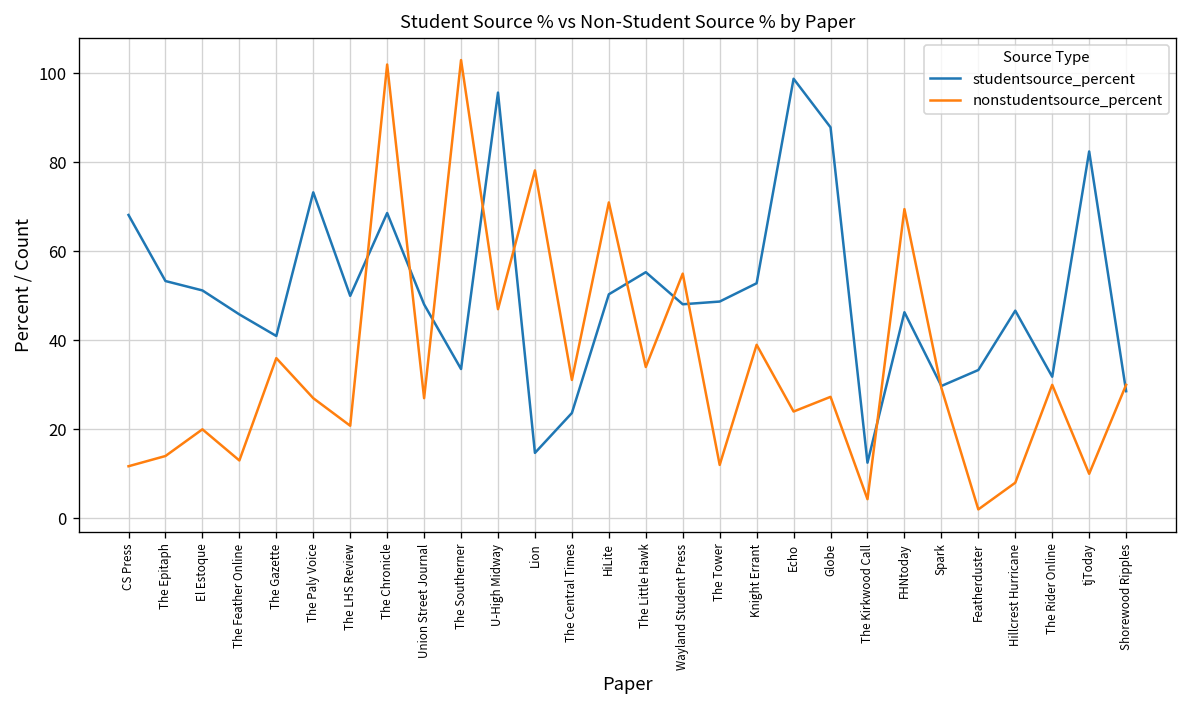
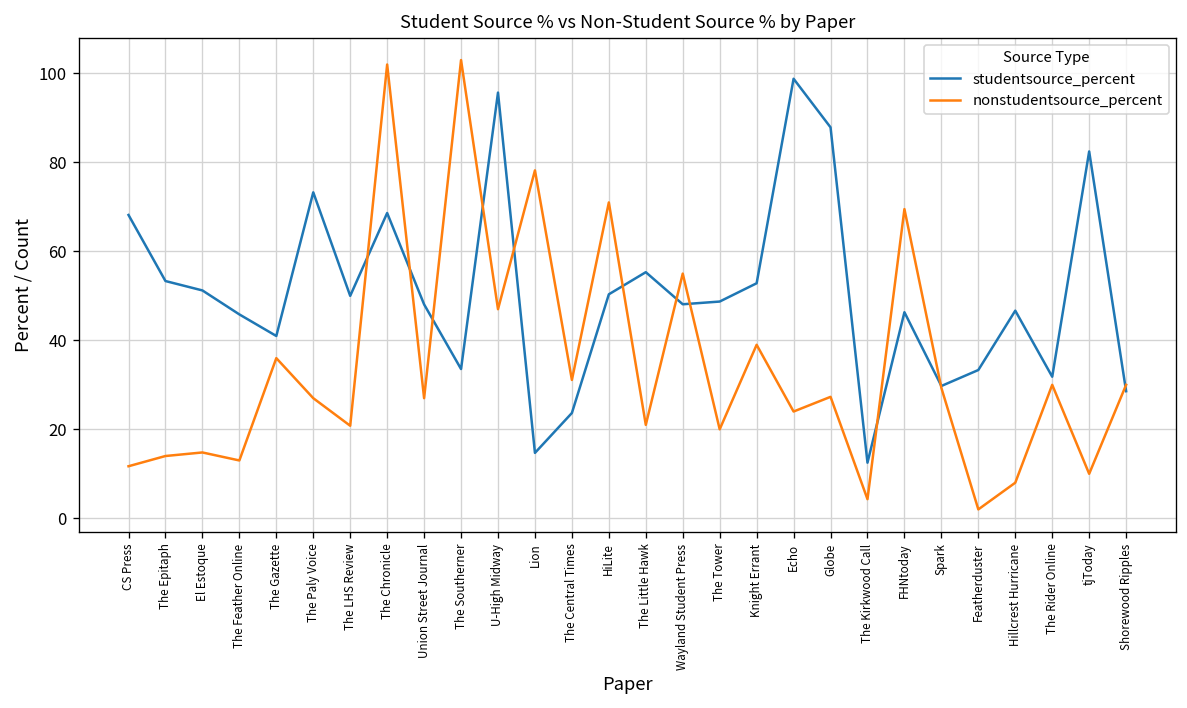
  {
    "studentsource_percent": {
      "CS Press": 68,
      "The Epitaph": 53,
      "El Estoque": 51,
      "The Feather Online": 46,
      "The Gazette": 41,
      "The Paly Voice": 73,
      "The LHS Review": 50,
      "The Chronicle": 69,
      "Union Street Journal": 48,
      "The Southerner": 34,
      "U-High Midway": 96,
      "Lion": 15,
      "The Central Times": 24,
      "HiLite": 50,
      "The Little Hawk": 55,
      "Wayland Student Press": 48,
      "The Tower": 49,
      "Knight Errant": 53,
      "Echo": 99,
      "Globe": 88,
      "The Kirkwood Call": 13,
      "FHNtoday": 46,
      "Featherduster": 33,
      "Hillcrest Hurricane": 47,
      "The Rider Online": 32,
      "tjToday": 82,
      "Shorewood Ripples": 29
    },
    "nonstudentsource_percent": {
      "CS Press": 12,
      "The Epitaph": 14,
-     "El Estoque": 20,
+     "El Estoque": 15,
      "The Feather Online": 13,
      "The Gazette": 36,
      "The Paly Voice": 27,
      "The LHS Review": 21,
      "The Chronicle": 102,
      "Union Street Journal": 27,
      "The Southerner": 103,
      "U-High Midway": 47,
      "Lion": 78,
      "The Central Times": 31,
      "HiLite": 71,
-     "The Little Hawk": 34,
+     "The Little Hawk": 21,
      "Wayland Student Press": 55,
-     "The Tower": 12,
+     "The Tower": 20,
      "Knight Errant": 39,
      "Echo": 24,
      "Globe": 27,
      "The Kirkwood Call": 4,
      "FHNtoday": 70,
      "Featherduster": 2,
      "Hillcrest Hurricane": 8,
      "The Rider Online": 30,
      "tjToday": 10,
      "Shorewood Ripples": 30
    }
  }
